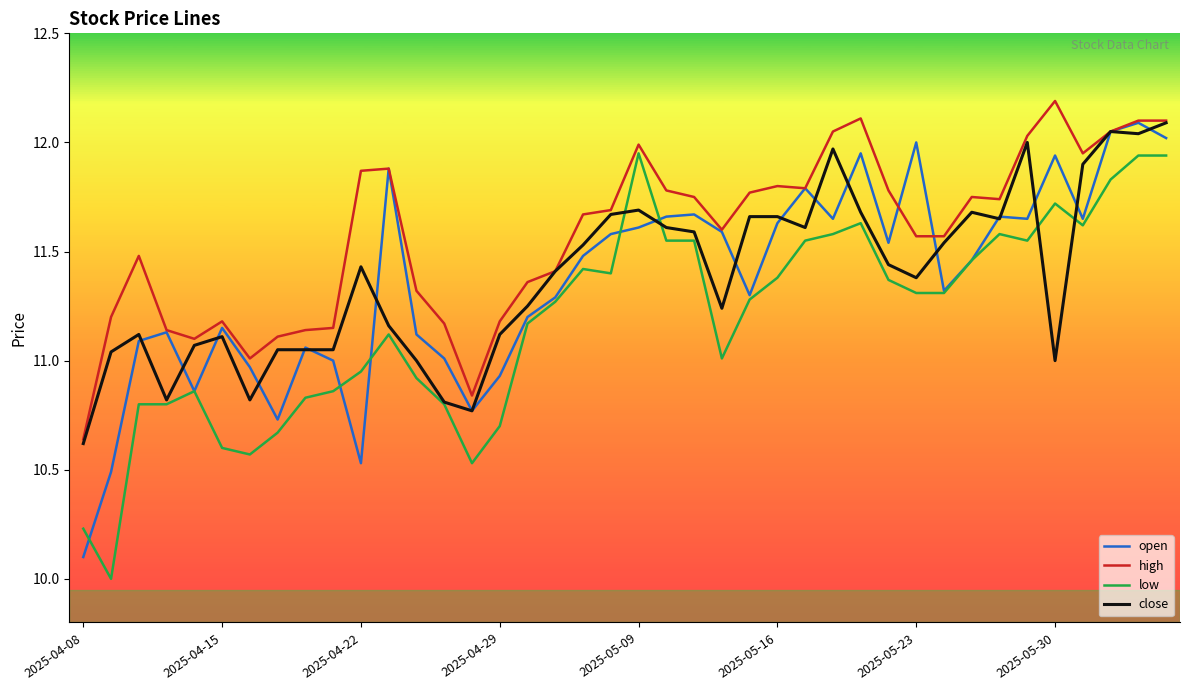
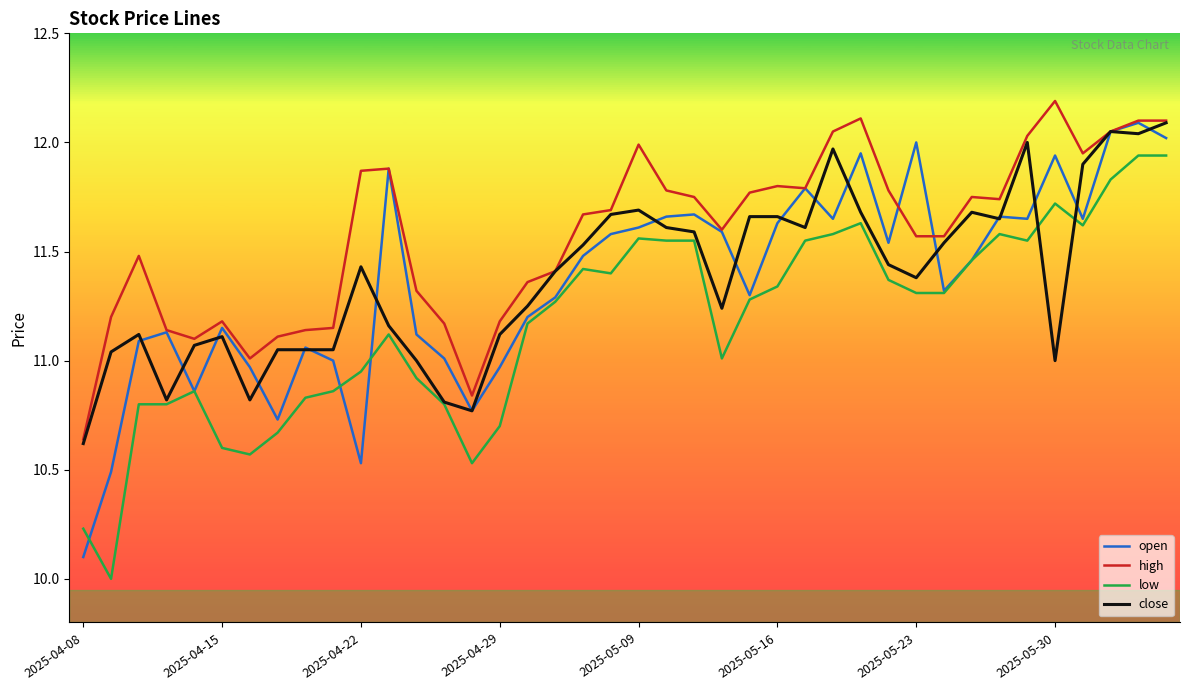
  {
    "open": {
      "2025-04-08": 10.10,
      "2025-04-15": 11.15,
      "2025-04-22": 10.53,
-     "2025-04-29": 10.93,
+     "2025-04-29": 10.97,
      "2025-05-09": 11.61,
      "2025-05-16": 11.63,
      "2025-05-23": 12.00,
      "2025-05-30": 11.94
    },
    "high": {
      "2025-04-08": 10.64,
      "2025-04-15": 11.18,
      "2025-04-22": 11.87,
      "2025-04-29": 11.18,
      "2025-05-09": 11.99,
      "2025-05-16": 11.80,
      "2025-05-23": 11.57,
      "2025-05-30": 12.19
    },
    "low": {
      "2025-04-08": 10.23,
      "2025-04-15": 10.60,
      "2025-04-22": 10.95,
      "2025-04-29": 10.70,
-     "2025-05-09": 11.95,
-     "2025-05-16": 11.38,
+     "2025-05-09": 11.56,
+     "2025-05-16": 11.34,
      "2025-05-23": 11.31,
      "2025-05-30": 11.72
    },
    "close": {
      "2025-04-08": 10.62,
      "2025-04-15": 11.11,
      "2025-04-22": 11.43,
      "2025-04-29": 11.12,
      "2025-05-09": 11.69,
      "2025-05-16": 11.66,
      "2025-05-23": 11.38,
      "2025-05-30": 11.00
    }
  }
